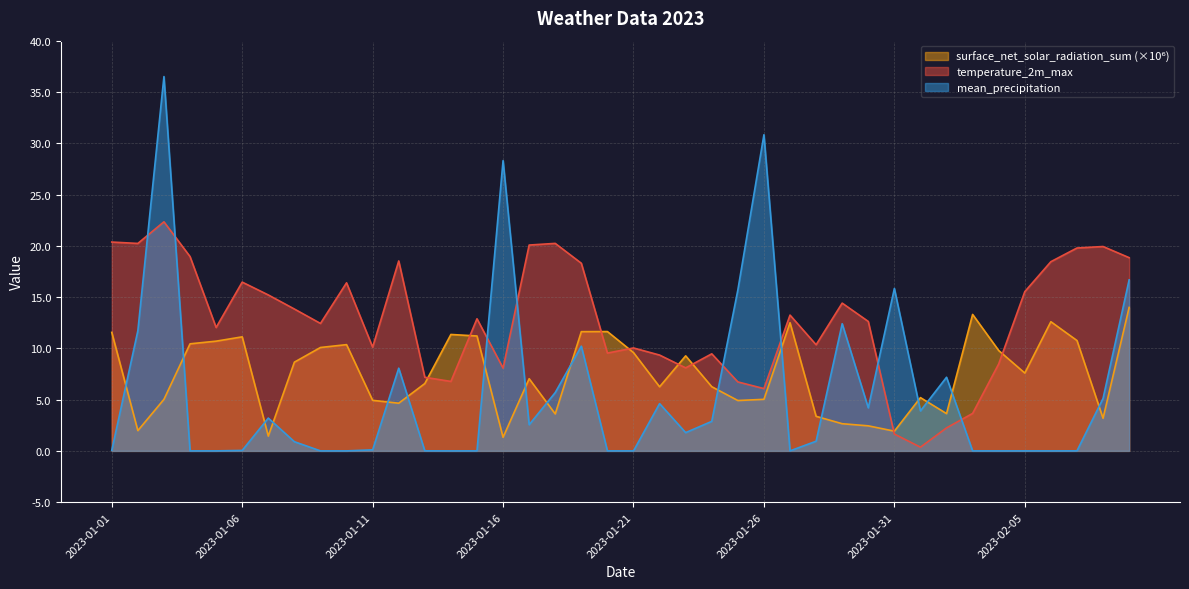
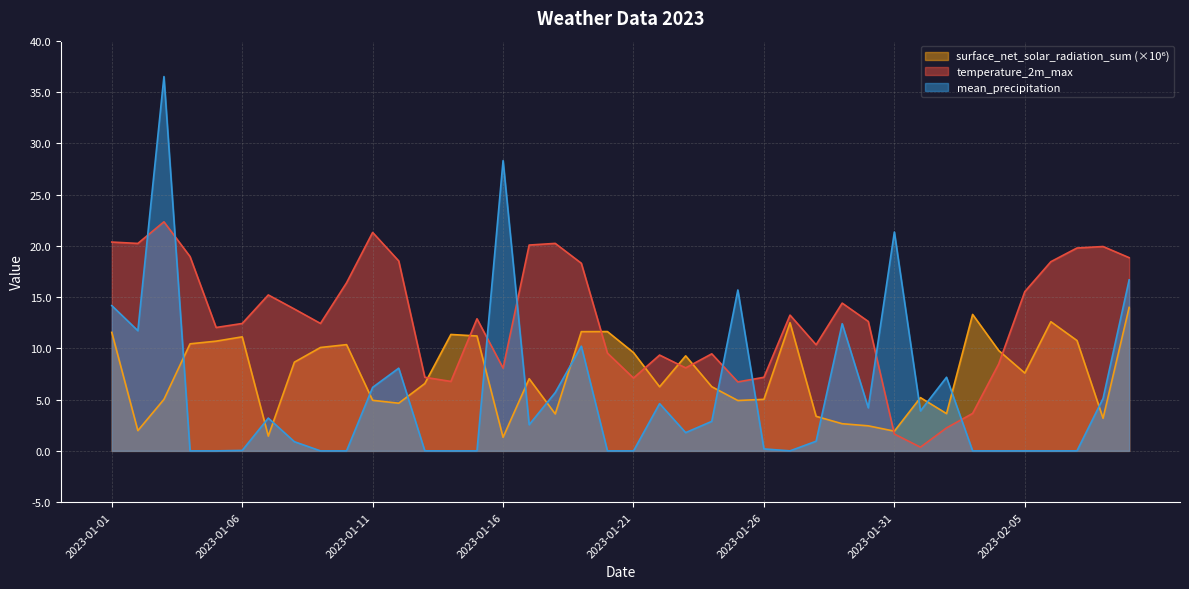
  {
    "surface_net_solar_radiation_sum (×10⁶)": {
      "2023-01-01": 11.6,
      "2023-01-06": 11.1,
      "2023-01-11": 4.9,
      "2023-01-16": 1.3,
      "2023-01-21": 9.6,
      "2023-01-26": 5.0,
      "2023-01-31": 1.9,
      "2023-02-05": 7.6
    },
    "temperature_2m_max": {
      "2023-01-01": 20.4,
-     "2023-01-06": 16.5,
-     "2023-01-11": 10.1,
+     "2023-01-06": 12.4,
+     "2023-01-11": 21.3,
      "2023-01-16": 8.1,
-     "2023-01-21": 10.0,
-     "2023-01-26": 6.1,
+     "2023-01-21": 7.1,
+     "2023-01-26": 7.2,
      "2023-01-31": 1.6,
      "2023-02-05": 15.5
    },
    "mean_precipitation": {
-     "2023-01-01": 0.1,
+     "2023-01-01": 14.2,
      "2023-01-06": 0.0,
-     "2023-01-11": 0.1,
+     "2023-01-11": 6.2,
      "2023-01-16": 28.3,
      "2023-01-21": 0.0,
-     "2023-01-26": 30.8,
-     "2023-01-31": 15.8,
+     "2023-01-26": 0.2,
+     "2023-01-31": 21.3,
      "2023-02-05": 0.0
    }
  }
